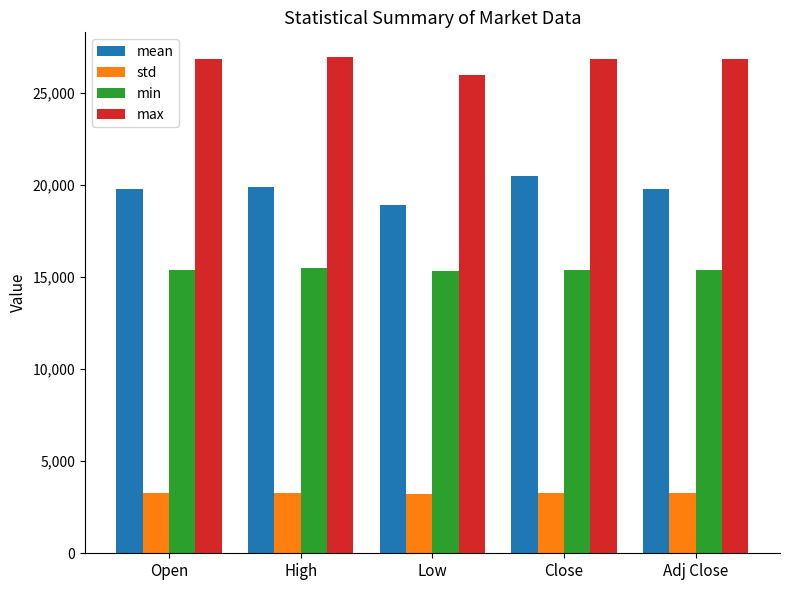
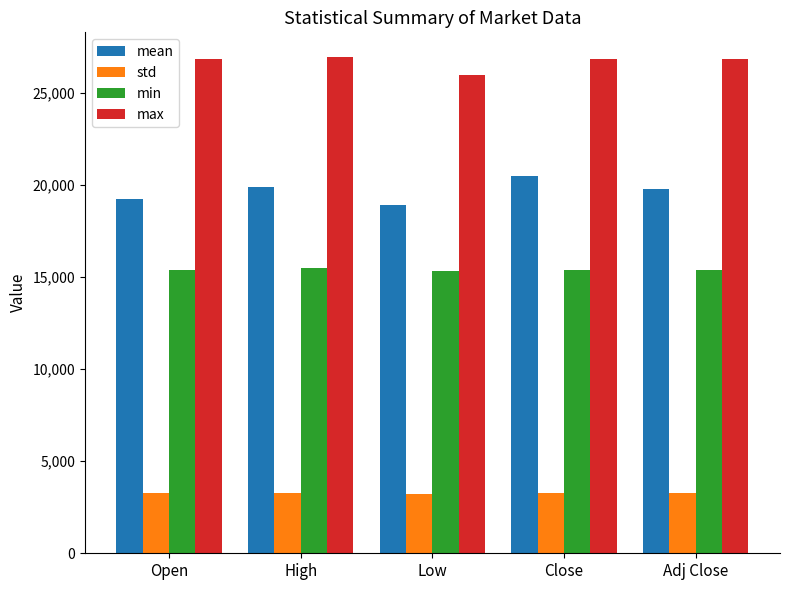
  {
    "mean": {
-     "Open": "19,800",
+     "Open": "19,300",
      "High": "19,900",
      "Low": "18,900",
      "Close": "20,500",
      "Adj Close": "19,800"
    },
    "std": {
      "Open": "3,300",
      "High": "3,300",
      "Low": "3,200",
      "Close": "3,300",
      "Adj Close": "3,300"
    },
    "min": {
      "Open": "15,400",
      "High": "15,500",
      "Low": "15,300",
      "Close": "15,400",
      "Adj Close": "15,400"
    },
    "max": {
      "Open": "26,800",
      "High": "27,000",
      "Low": "26,000",
      "Close": "26,800",
      "Adj Close": "26,800"
    }
  }
